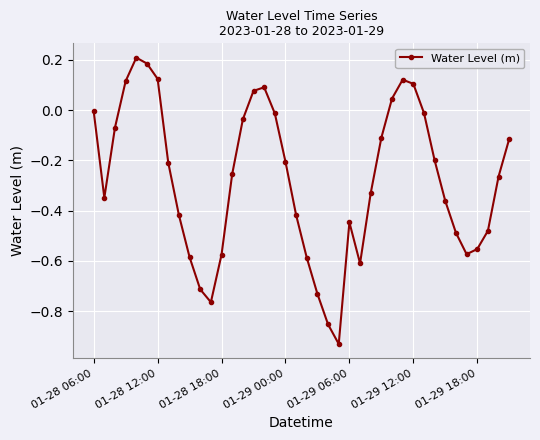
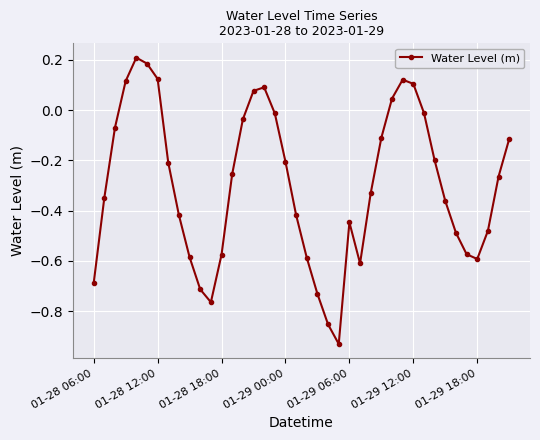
  {
-   "01-28 06:00": 0.00,
+   "01-28 06:00": -0.69,
    "01-28 12:00": 0.12,
    "01-28 18:00": -0.58,
    "01-29 00:00": -0.21,
    "01-29 06:00": -0.45,
    "01-29 12:00": 0.10,
-   "01-29 18:00": -0.55
+   "01-29 18:00": -0.59
  }
